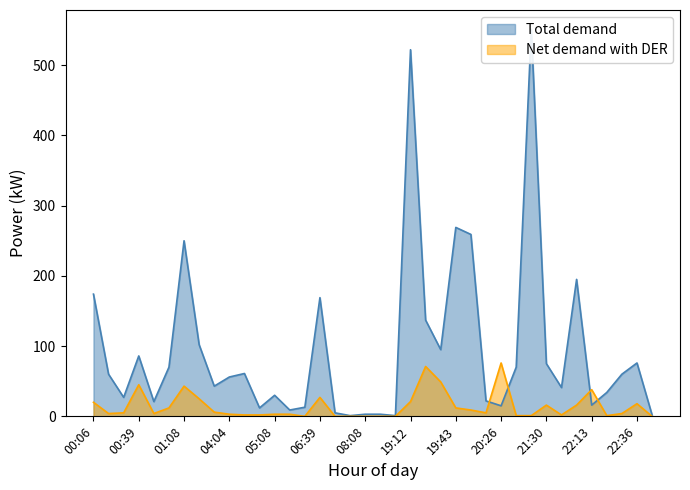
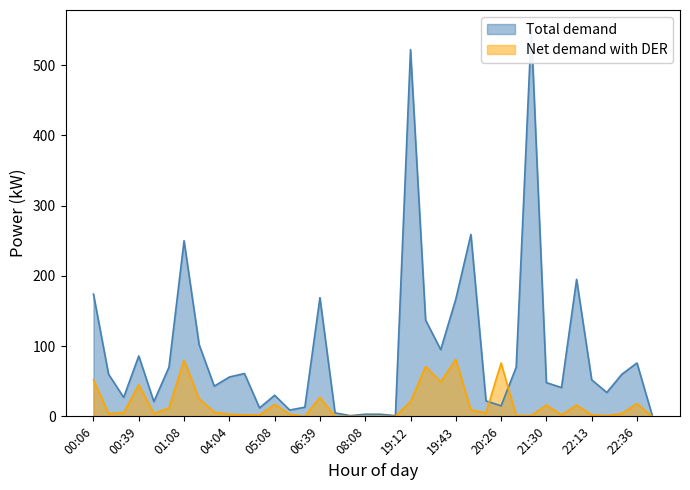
  {
    "Total demand": {
      "00:06": 170,
      "00:39": 90,
      "01:08": 250,
      "04:04": 60,
      "05:08": 30,
      "06:39": 170,
      "19:12": 520,
-     "19:43": 270,
+     "19:43": 170,
      "20:26": 20,
-     "21:30": 80,
-     "22:13": 20,
+     "21:30": 50,
+     "22:13": 50,
      "22:36": 80
    },
    "Net demand with DER": {
-     "00:06": 20,
+     "00:06": 50,
      "00:39": 50,
-     "01:08": 40,
+     "01:08": 80,
      "04:04": 0,
-     "05:08": 0,
+     "05:08": 20,
      "06:39": 30,
      "19:12": 20,
-     "19:43": 10,
+     "19:43": 80,
      "20:26": 80,
      "21:30": 20,
-     "22:13": 40,
+     "22:13": 0,
      "22:36": 20
    }
  }
